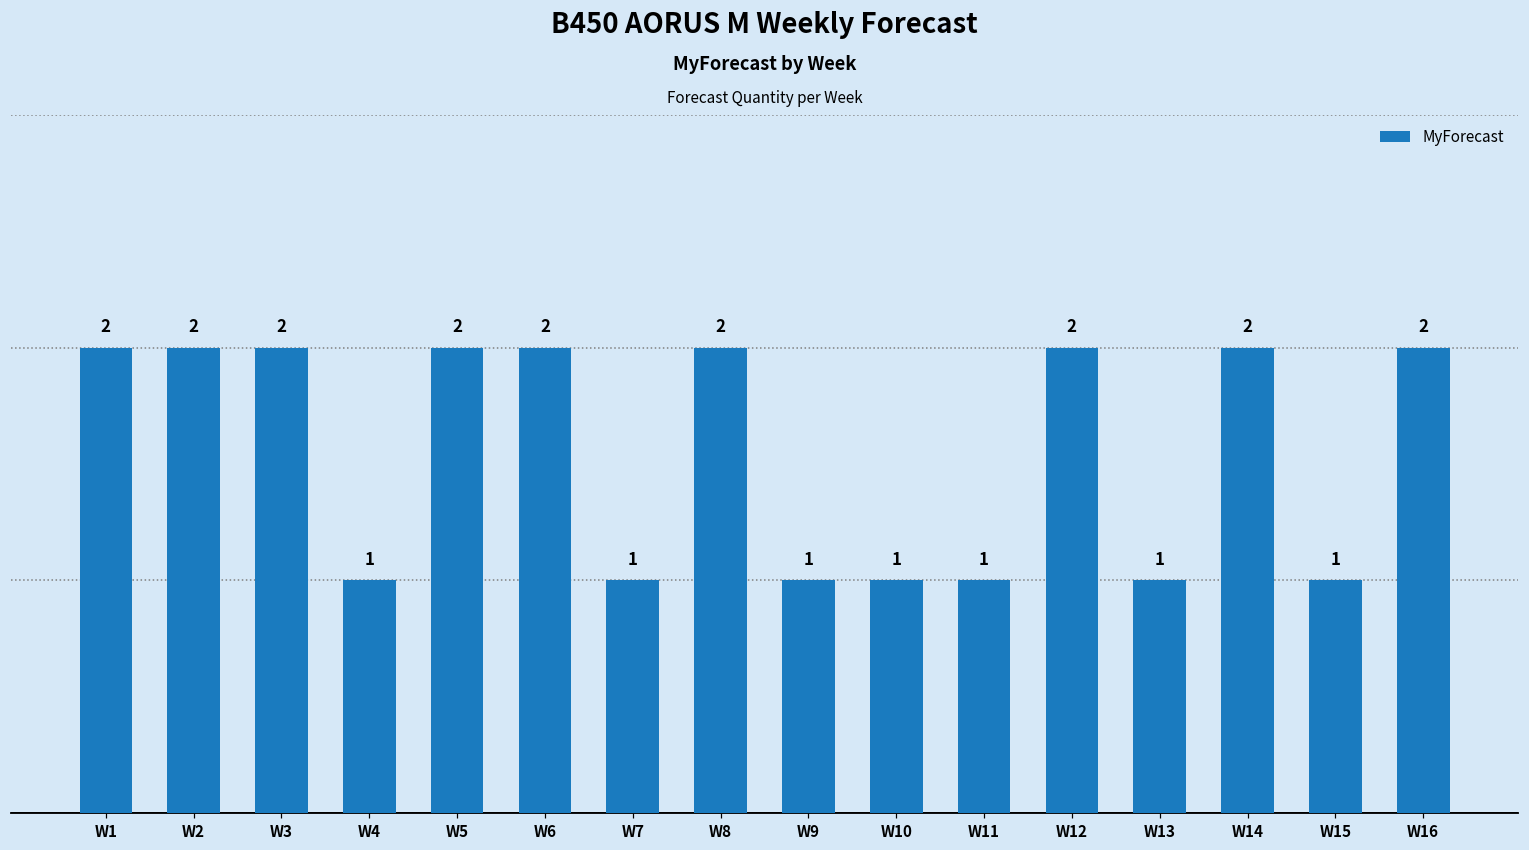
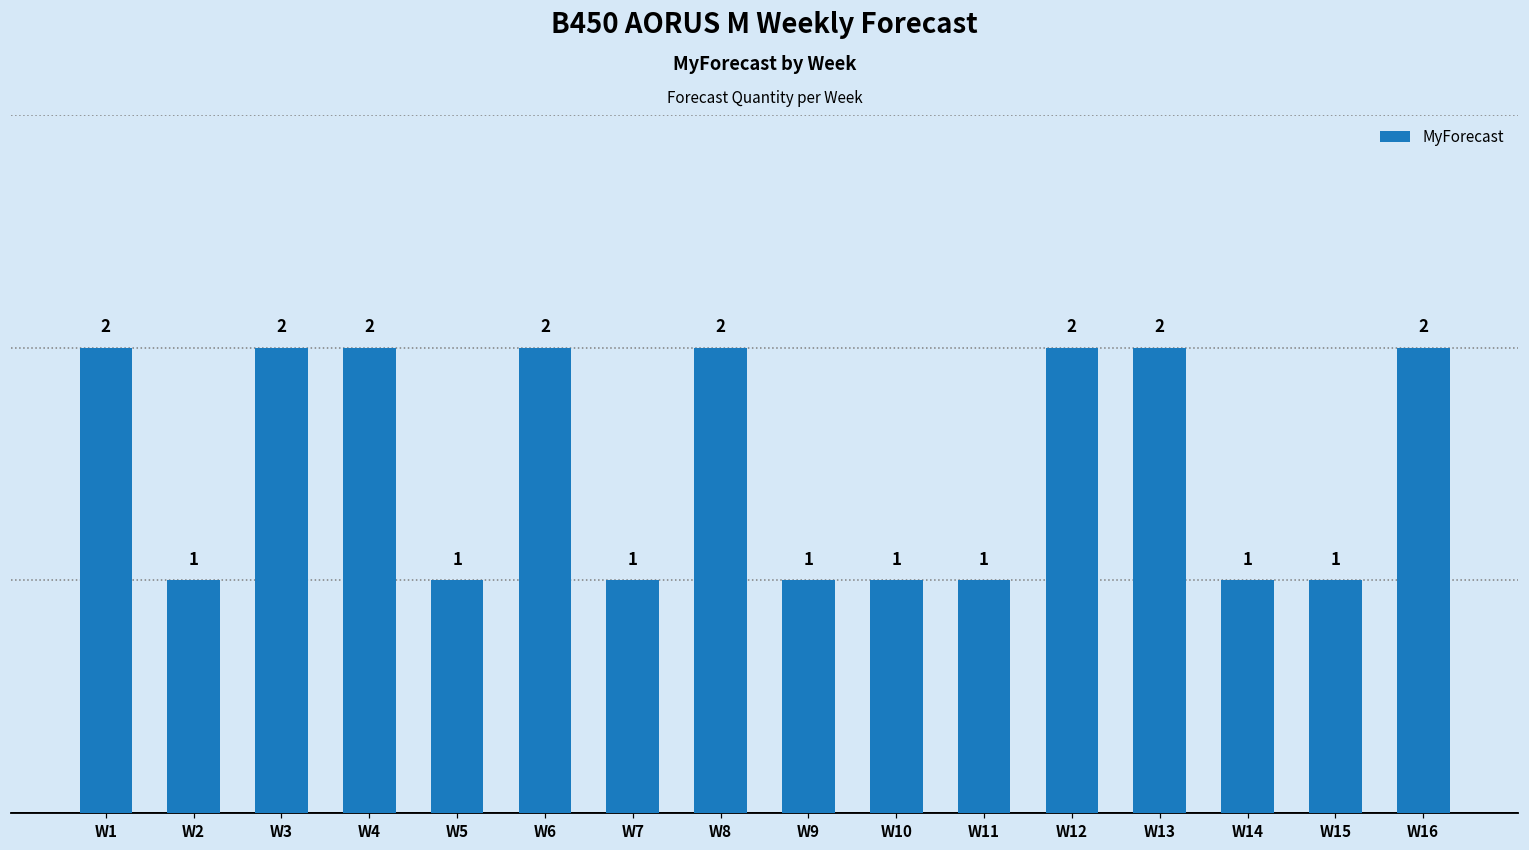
  {
    "W1": 2,
-   "W2": 2,
+   "W2": 1,
    "W3": 2,
-   "W4": 1,
-   "W5": 2,
+   "W4": 2,
+   "W5": 1,
    "W6": 2,
    "W7": 1,
    "W8": 2,
    "W9": 1,
    "W10": 1,
    "W11": 1,
    "W12": 2,
-   "W13": 1,
-   "W14": 2,
+   "W13": 2,
+   "W14": 1,
    "W15": 1,
    "W16": 2
  }
